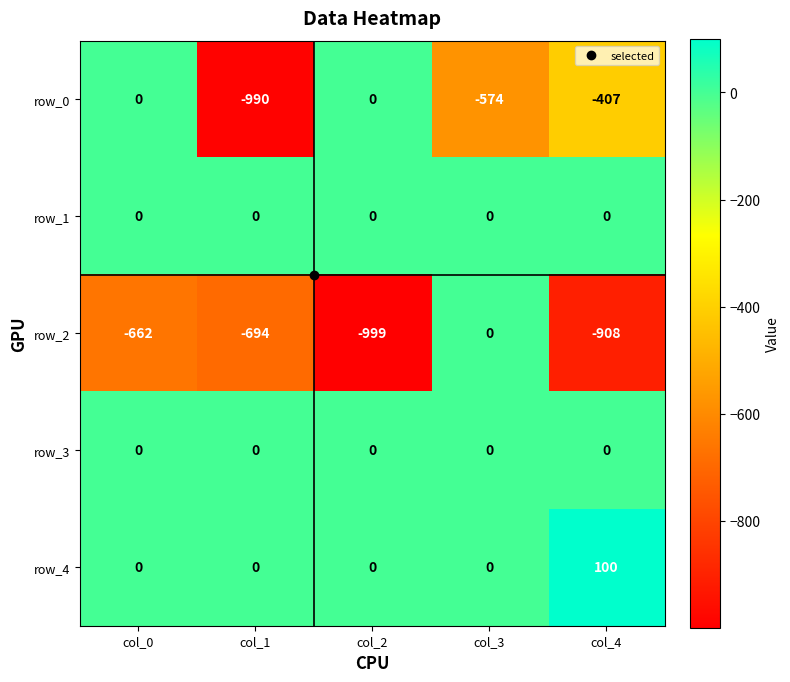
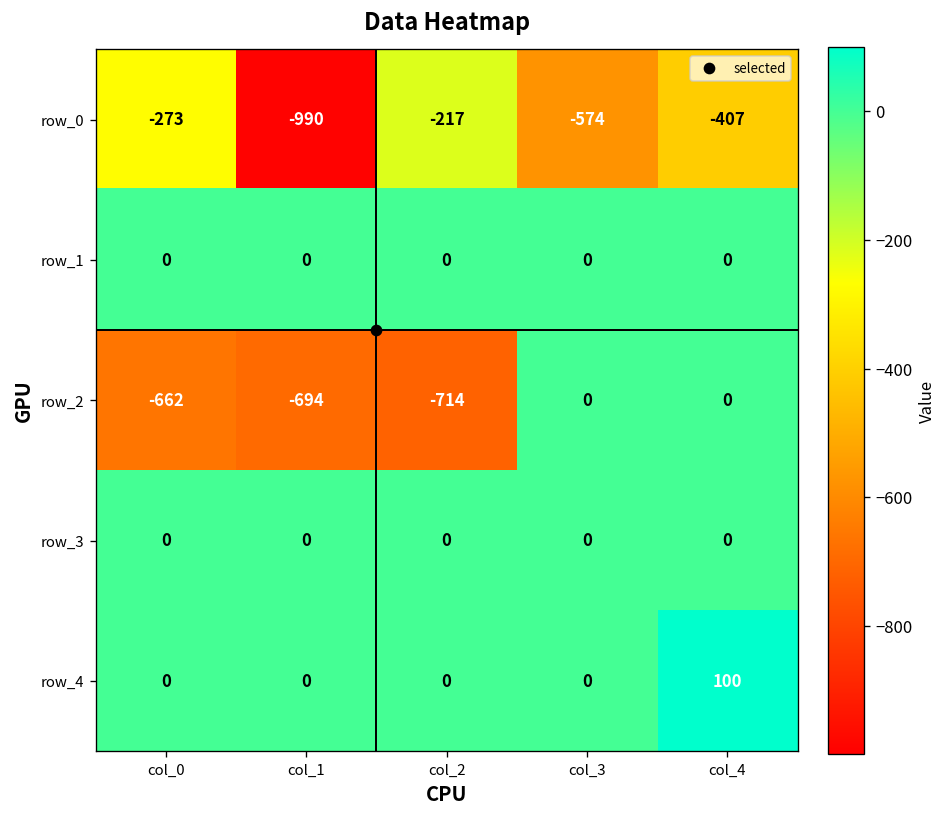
  {
    "row_0": {
-     "col_0": 0,
+     "col_0": -273,
      "col_1": -990,
-     "col_2": 0,
+     "col_2": -217,
      "col_3": -574,
      "col_4": -407
    },
    "row_1": {
      "col_0": 0,
      "col_1": 0,
      "col_2": 0,
      "col_3": 0,
      "col_4": 0
    },
    "row_2": {
      "col_0": -662,
      "col_1": -694,
-     "col_2": -999,
+     "col_2": -714,
      "col_3": 0,
-     "col_4": -908
+     "col_4": 0
    },
    "row_3": {
      "col_0": 0,
      "col_1": 0,
      "col_2": 0,
      "col_3": 0,
      "col_4": 0
    },
    "row_4": {
      "col_0": 0,
      "col_1": 0,
      "col_2": 0,
      "col_3": 0,
      "col_4": 100
    }
  }
